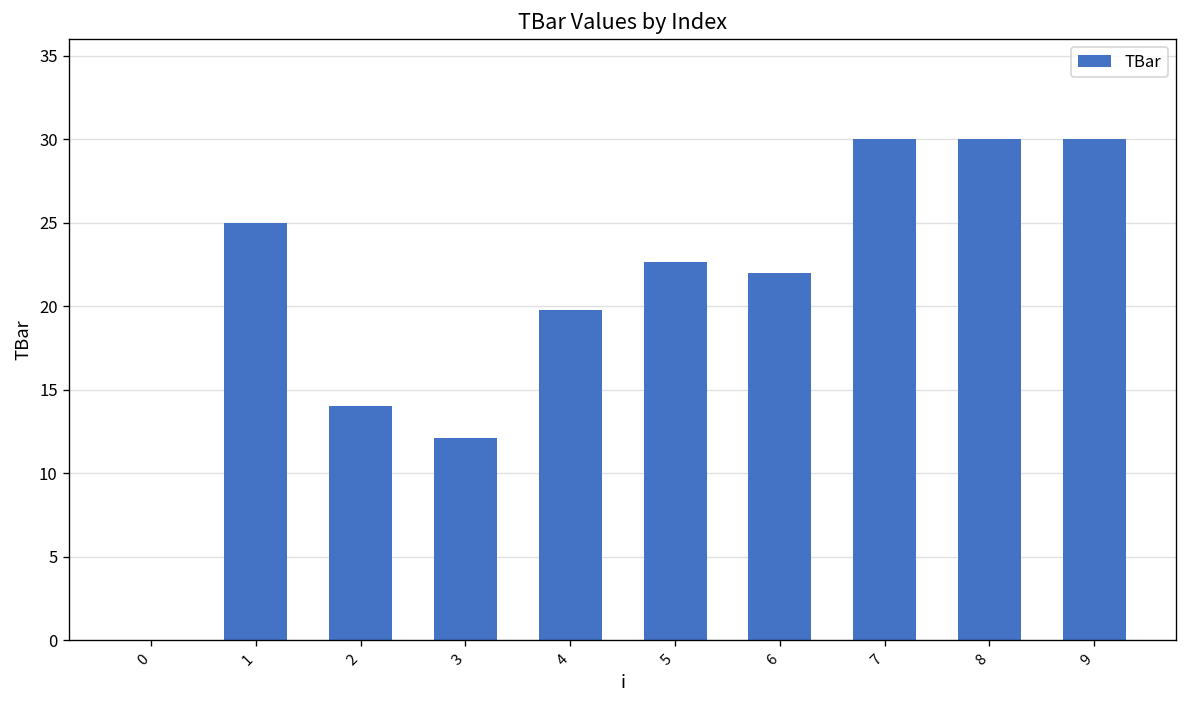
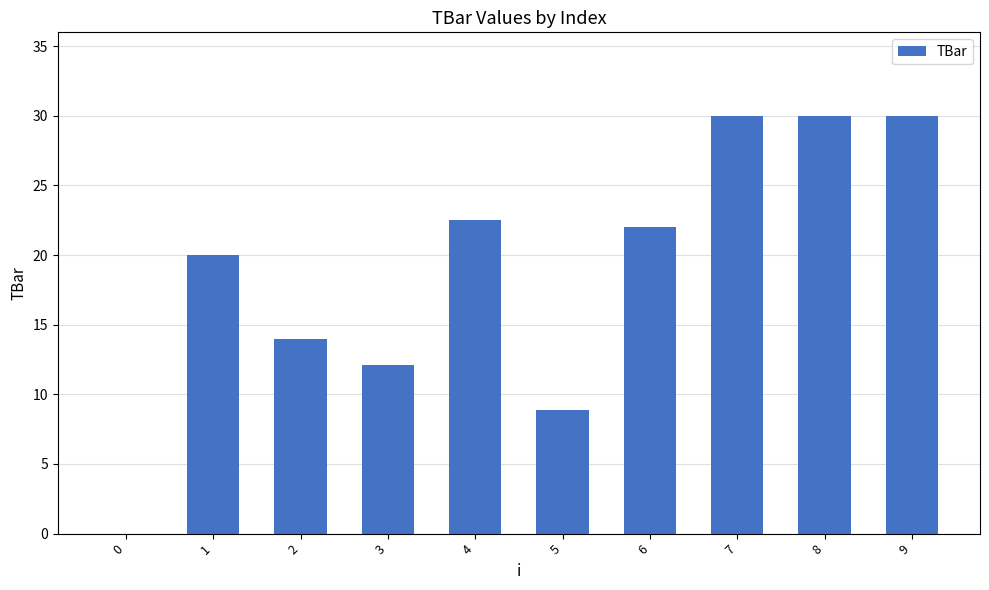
  {
    "0": 0.0,
-   "1": 25,
+   "1": 20,
    "2": 14.0,
    "3": 12.1,
-   "4": 19.7,
-   "5": 22.7,
+   "4": 22.5,
+   "5": 8.9,
    "6": 22.0,
    "7": 30.0,
    "8": 30.0,
    "9": 30.0
  }
